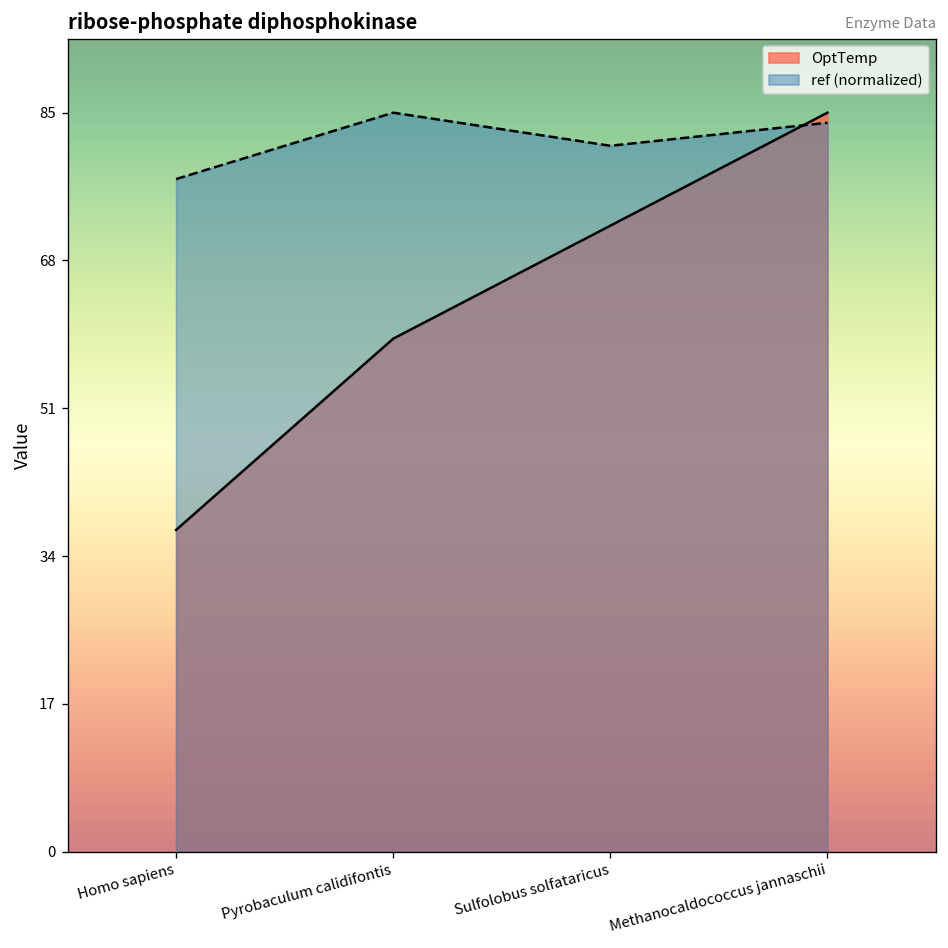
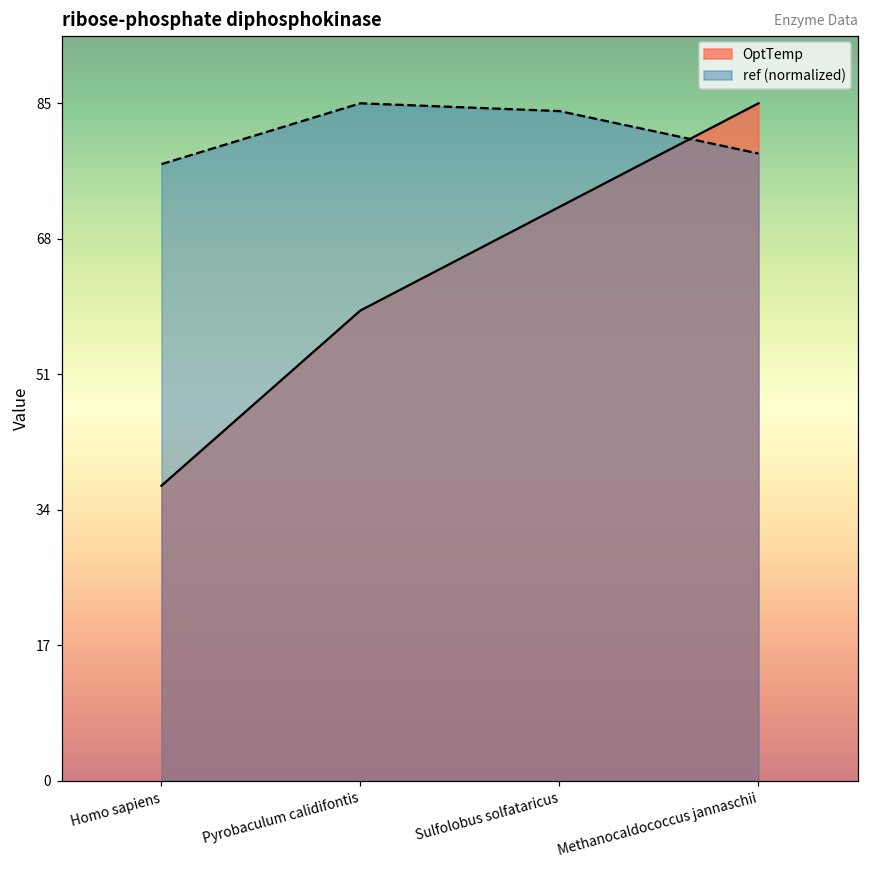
  {
    "OptTemp": {
      "Homo sapiens": 37,
      "Pyrobaculum calidifontis": 59,
      "Sulfolobus solfataricus": 72,
      "Methanocaldococcus jannaschii": 85
    },
    "ref (normalized)": {
      "Homo sapiens": 77,
      "Pyrobaculum calidifontis": 85,
-     "Sulfolobus solfataricus": 81,
-     "Methanocaldococcus jannaschii": 84
+     "Sulfolobus solfataricus": 84,
+     "Methanocaldococcus jannaschii": 79
    }
  }
